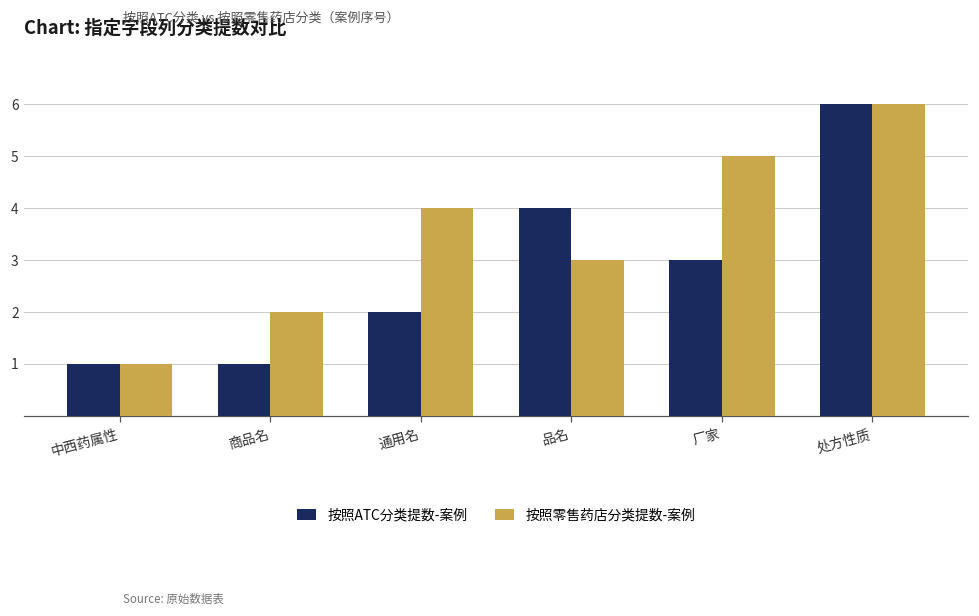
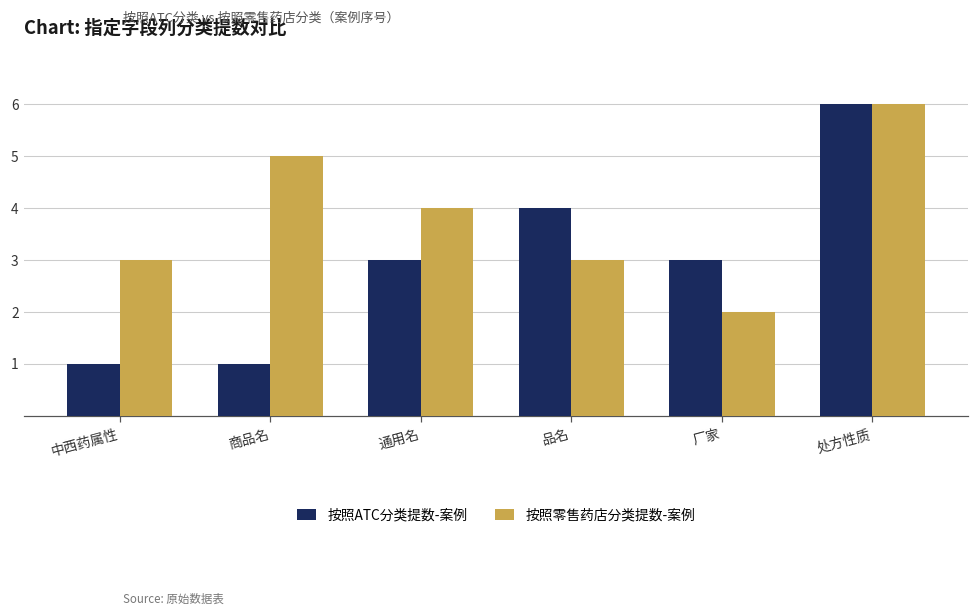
  {
    "按照ATC分类提数-案例": {
      "中西药属性": 1,
      "商品名": 1,
-     "通用名": 2,
+     "通用名": 3,
      "品名": 4,
      "厂家": 3,
      "处方性质": 6
    },
    "按照零售药店分类提数-案例": {
-     "中西药属性": 1,
-     "商品名": 2,
+     "中西药属性": 3,
+     "商品名": 5,
      "通用名": 4,
      "品名": 3,
-     "厂家": 5,
+     "厂家": 2,
      "处方性质": 6
    }
  }
